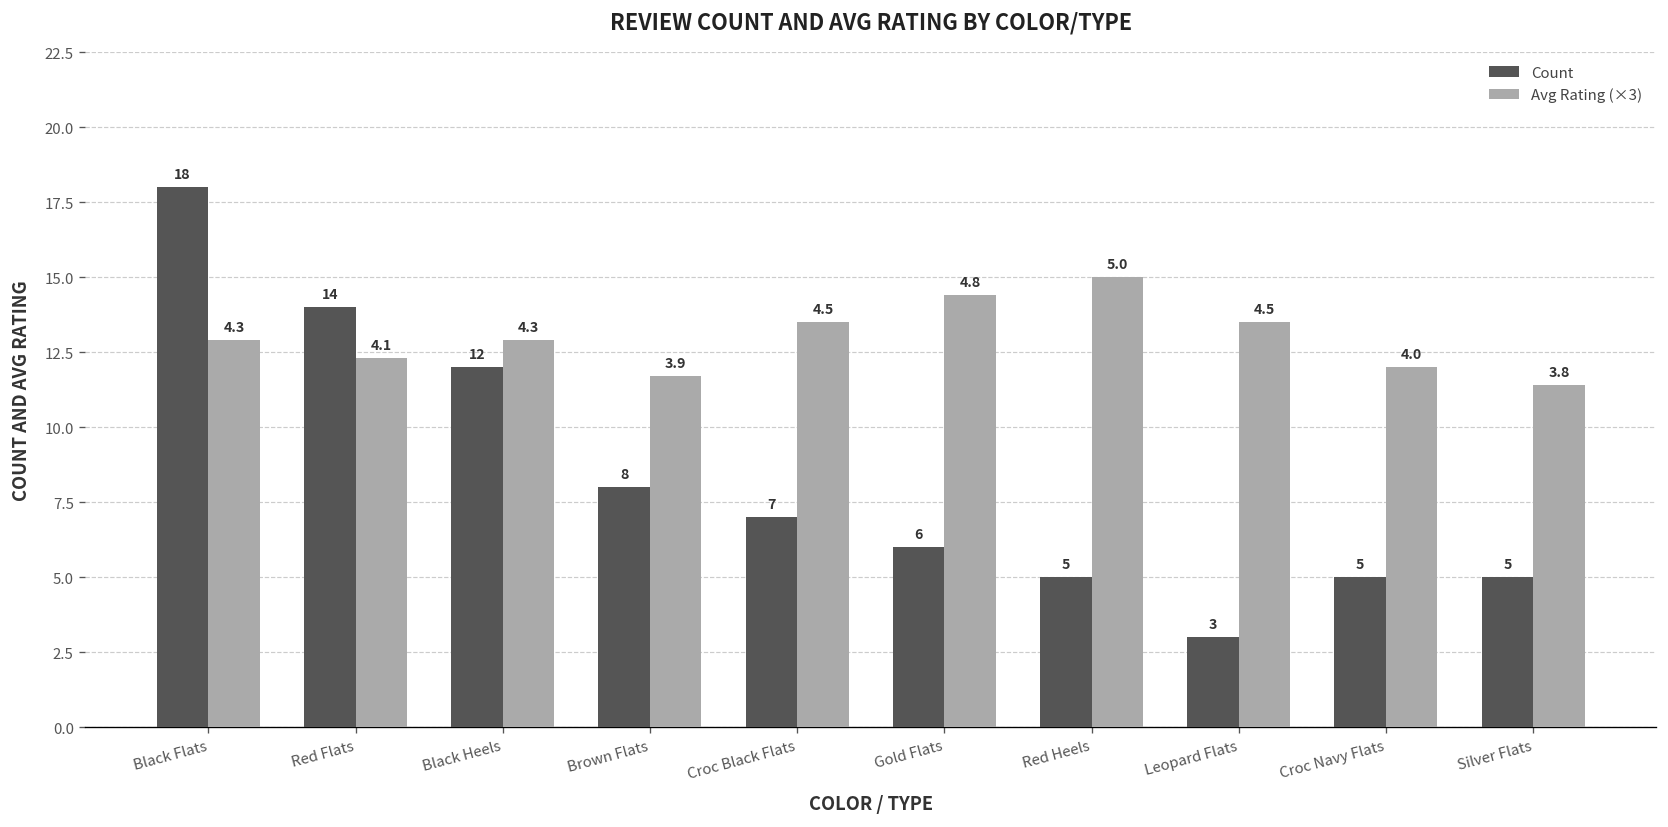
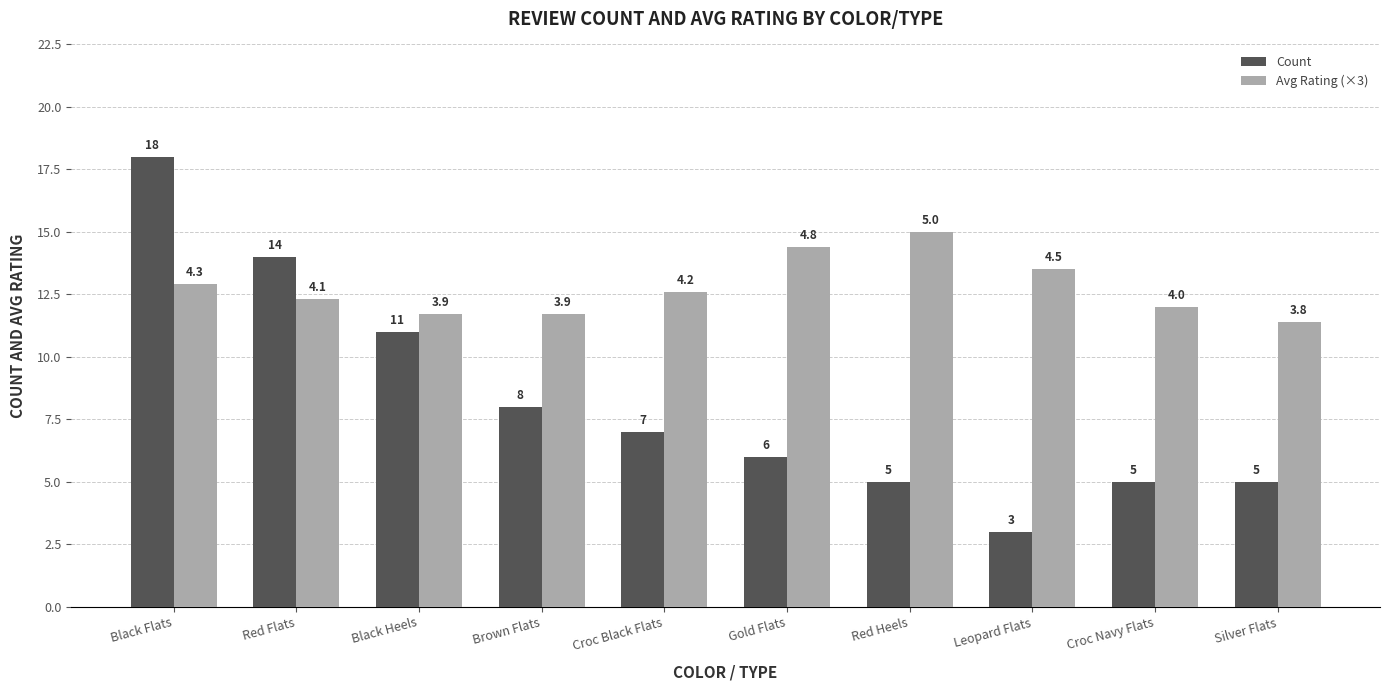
  {
    "Count": {
      "Black Flats": 18,
      "Red Flats": 14,
-     "Black Heels": 12,
+     "Black Heels": 11,
      "Brown Flats": 8,
      "Croc Black Flats": 7,
      "Gold Flats": 6,
      "Red Heels": 5,
      "Leopard Flats": 3,
      "Croc Navy Flats": 5,
      "Silver Flats": 5
    },
    "Avg Rating (×3)": {
-     "Black Heels": 4.3,
-     "Croc Black Flats": 4.5
+     "Black Heels": 3.9,
+     "Croc Black Flats": 4.2
    }
  }
